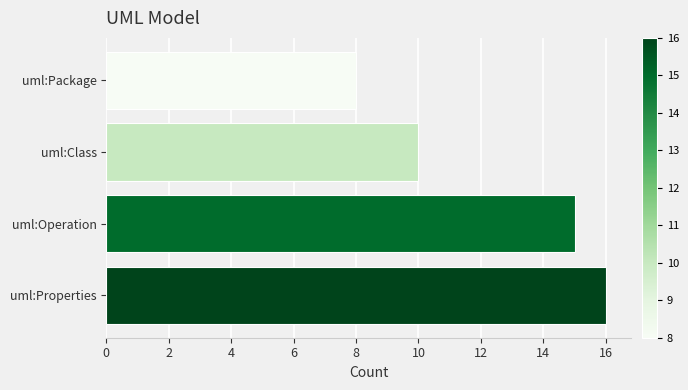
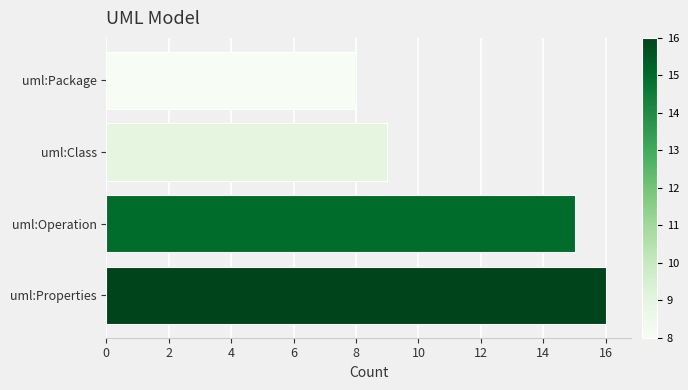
  {
    "uml:Package": 8,
-   "uml:Class": 10,
+   "uml:Class": 9,
    "uml:Operation": 15,
    "uml:Properties": 16
  }
